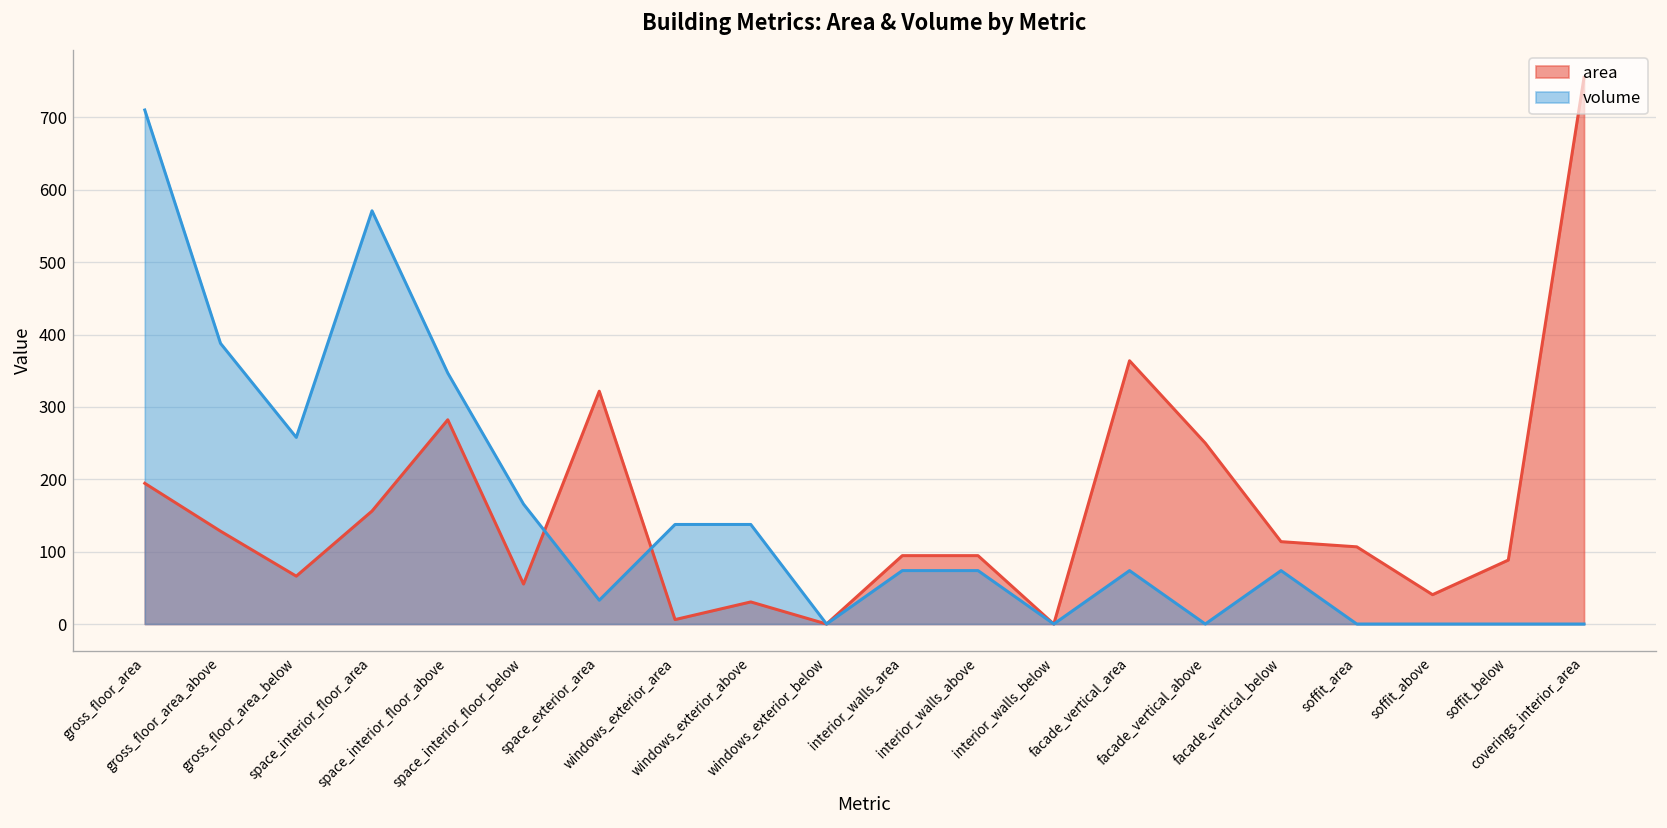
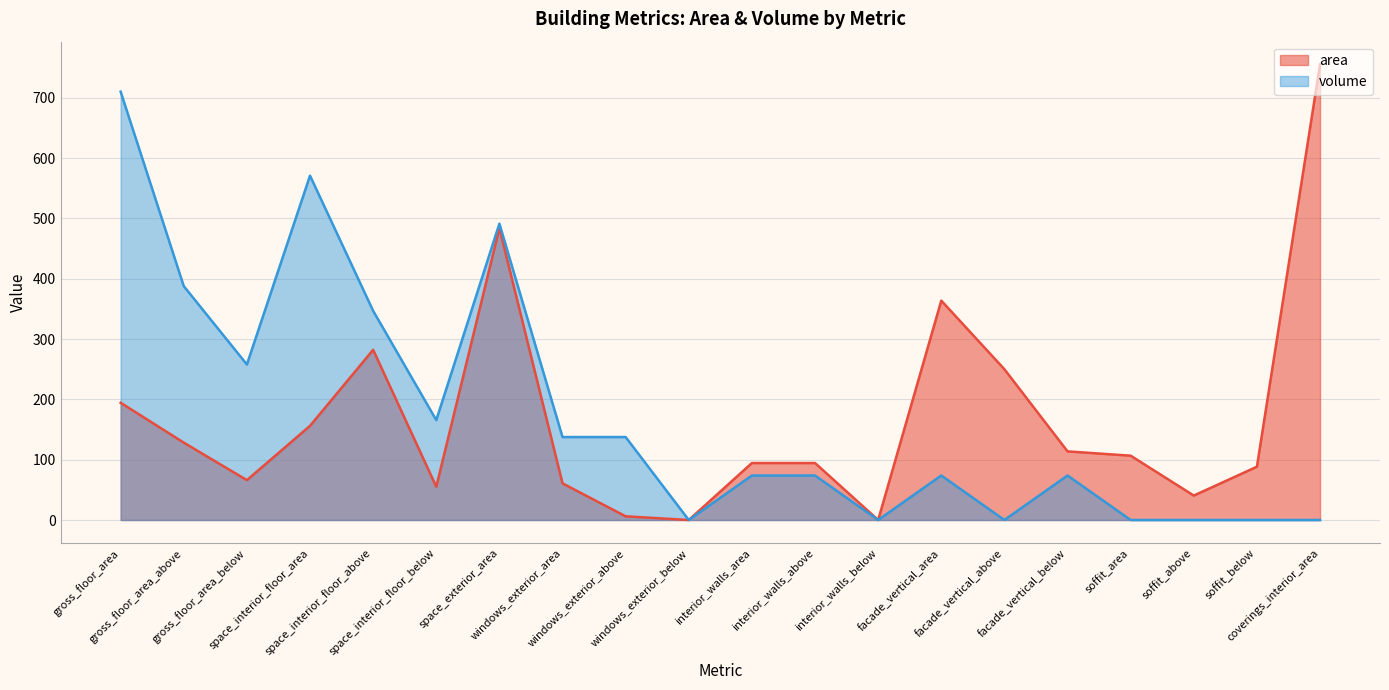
  {
    "area": {
      "gross_floor_area": 190,
      "gross_floor_area_above": 130,
      "gross_floor_area_below": 70,
      "space_interior_floor_area": 160,
      "space_interior_floor_above": 280,
      "space_interior_floor_below": 60,
-     "space_exterior_area": 320,
-     "windows_exterior_area": 10,
-     "windows_exterior_above": 30,
+     "space_exterior_area": 480,
+     "windows_exterior_area": 60,
+     "windows_exterior_above": 10,
      "interior_walls_area": 90,
      "interior_walls_above": 90,
      "facade_vertical_area": 360,
      "facade_vertical_above": 250,
      "facade_vertical_below": 110,
      "soffit_area": 110,
      "soffit_above": 40,
      "soffit_below": 90
    },
    "volume": {
      "gross_floor_area": 710,
      "gross_floor_area_above": 390,
      "gross_floor_area_below": 260,
      "space_interior_floor_area": 570,
      "space_interior_floor_above": 350,
      "space_interior_floor_below": 170,
-     "space_exterior_area": 30,
+     "space_exterior_area": 490,
      "windows_exterior_area": 140,
      "windows_exterior_above": 140,
      "interior_walls_area": 70,
      "interior_walls_above": 70,
      "facade_vertical_area": 70,
      "facade_vertical_above": 0,
      "facade_vertical_below": 70,
      "soffit_area": 0,
      "soffit_above": 0,
      "soffit_below": 0,
      "coverings_interior_area": 0
    }
  }
